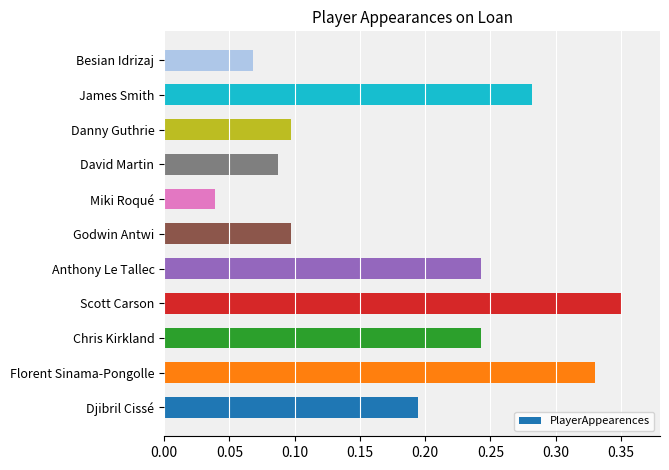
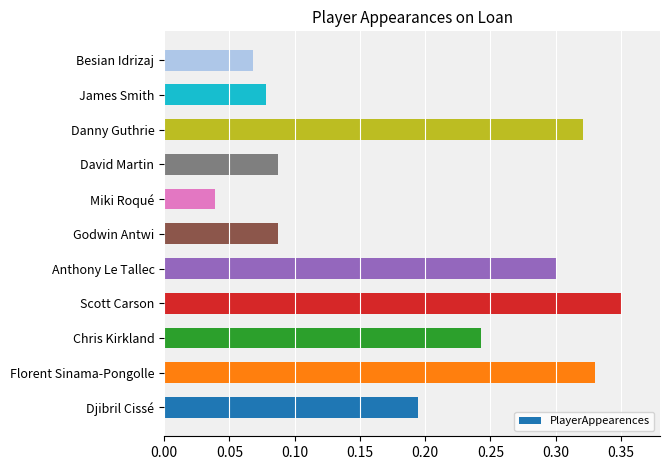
  {
    "Besian Idrizaj": 0.068,
-   "James Smith": 0.282,
-   "Danny Guthrie": 0.097,
+   "James Smith": 0.078,
+   "Danny Guthrie": 0.321,
    "David Martin": 0.088,
    "Miki Roqué": 0.039,
-   "Godwin Antwi": 0.097,
-   "Anthony Le Tallec": 0.243,
+   "Godwin Antwi": 0.088,
+   "Anthony Le Tallec": 0.301,
    "Scott Carson": 0.350,
    "Chris Kirkland": 0.243,
    "Florent Sinama-Pongolle": 0.331,
    "Djibril Cissé": 0.194
  }
